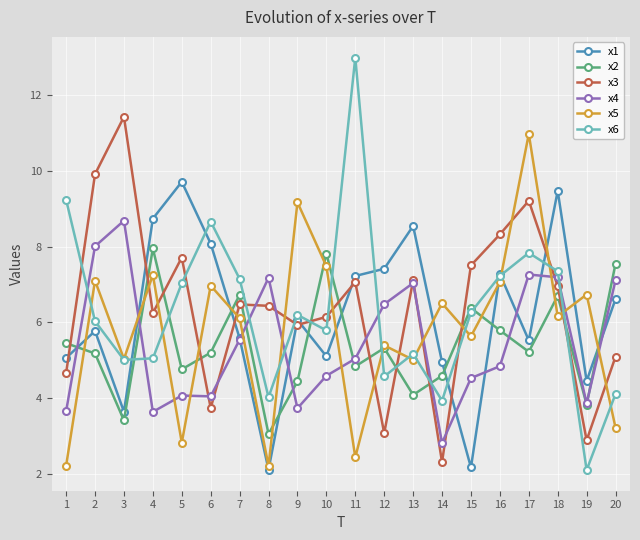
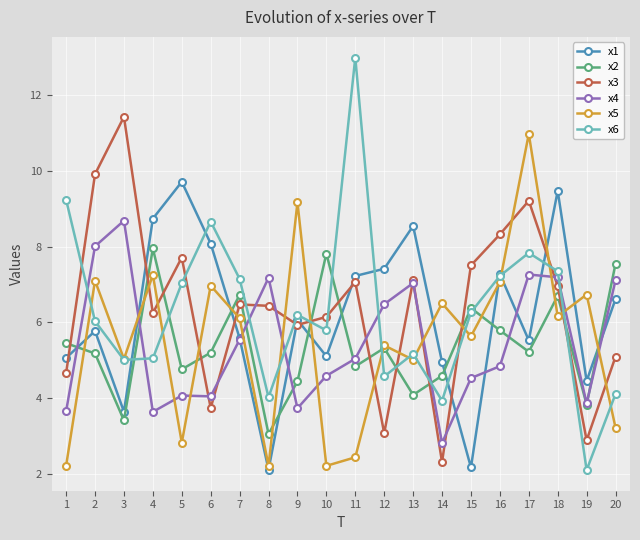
  {
    "x2": {
      "1": 5.4,
      "2": 5.2,
      "3": 3.4,
      "4": 8.0,
      "5": 4.8,
      "6": 5.2,
      "7": 6.7,
      "8": 3.0,
      "9": 4.4,
      "10": 7.8,
      "11": 4.8,
      "12": 5.3,
      "13": 4.1,
      "14": 4.6,
      "15": 6.4,
      "16": 5.8,
      "17": 5.2,
      "18": 6.7,
      "20": 7.5
    },
    "x3": {
      "1": 4.7,
      "2": 9.9,
      "3": 11.4,
      "4": 6.2,
      "5": 7.7,
      "6": 3.7,
      "7": 6.5,
      "8": 6.4,
      "9": 5.9,
      "10": 6.1,
      "11": 7.1,
      "12": 3.1,
      "13": 7.1,
      "14": 2.3,
      "15": 7.5,
      "16": 8.3,
      "17": 9.2,
      "18": 7.0,
      "19": 2.9,
      "20": 5.1
    },
    "x4": {
      "1": 3.6,
      "2": 8.0,
      "3": 8.7,
      "4": 3.6,
      "5": 4.1,
      "6": 4.0,
      "8": 7.2,
      "9": 3.7,
      "10": 4.6,
      "11": 5.0,
      "12": 6.5,
      "13": 7.0,
      "14": 2.8,
      "15": 4.5,
      "16": 4.8,
      "17": 7.3,
      "18": 7.2,
      "20": 7.1
    },
    "x5": {
      "1": 2.2,
      "2": 7.1,
      "4": 7.3,
      "5": 2.8,
      "6": 7.0,
      "7": 6.1,
      "8": 2.2,
      "9": 9.2,
-     "10": 7.5,
+     "10": 2.2,
      "11": 2.4,
      "12": 5.4,
      "13": 5.0,
      "14": 6.5,
      "15": 5.6,
      "16": 7.1,
      "17": 11.0,
      "18": 6.2,
      "19": 6.7,
      "20": 3.2
    }
  }
